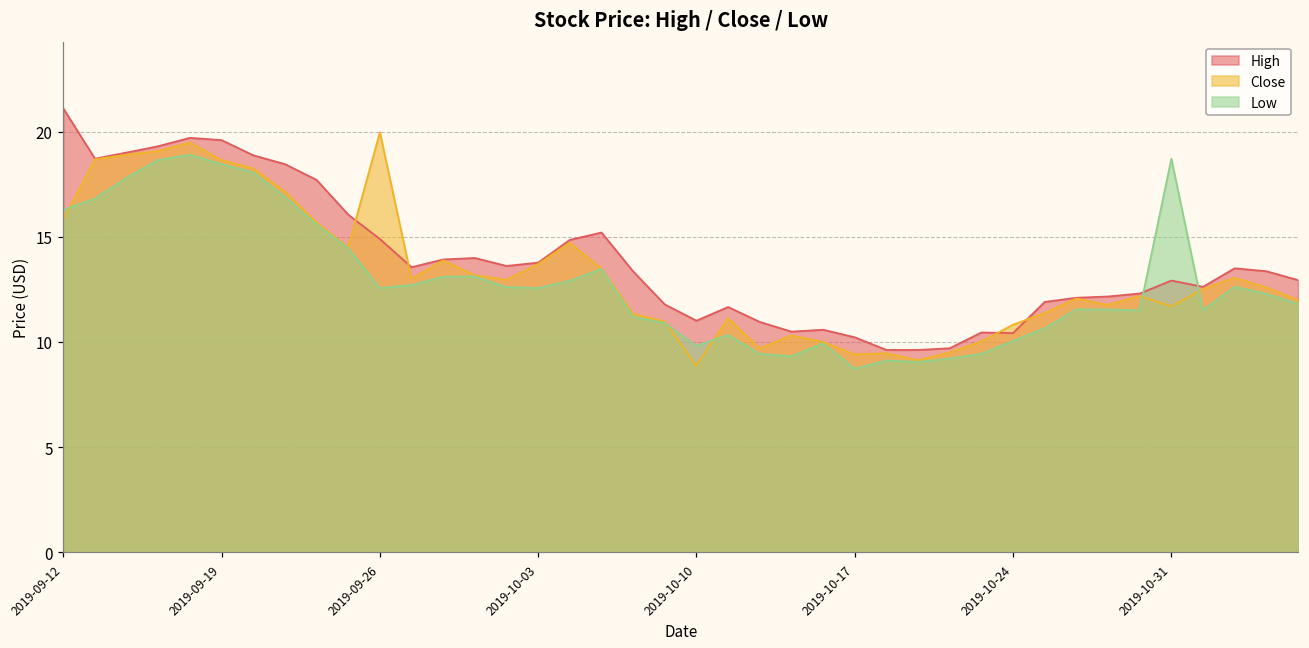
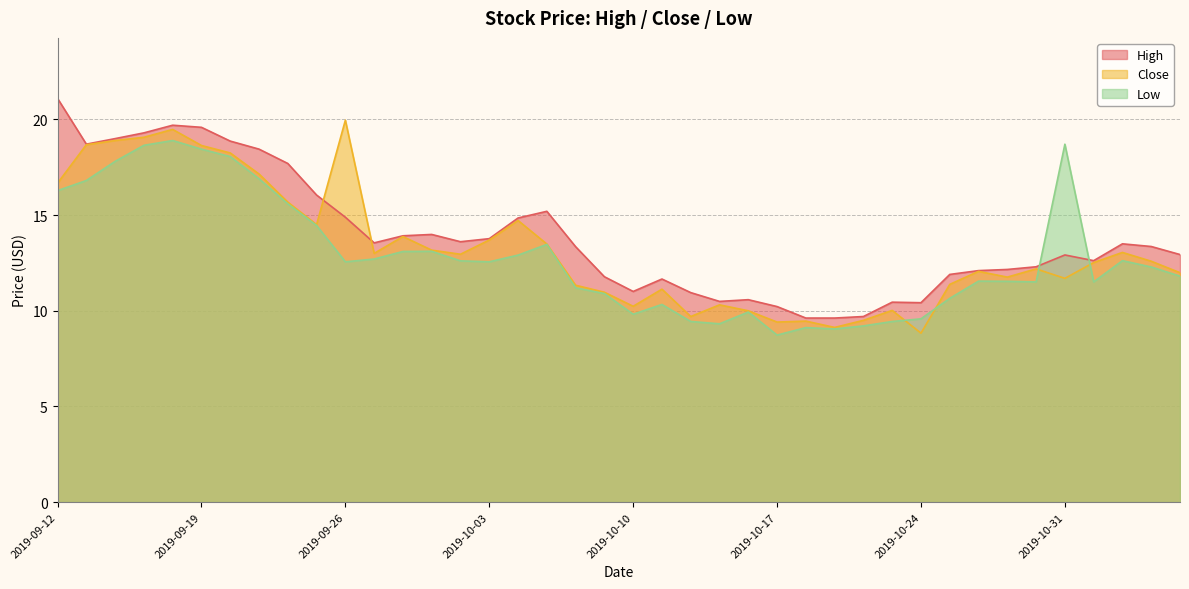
  {
    "High": {
      "2019-09-12": 21.1,
      "2019-09-19": 19.6,
      "2019-09-26": 14.9,
      "2019-10-10": 11.0,
      "2019-10-17": 10.2,
      "2019-10-24": 10.4,
      "2019-10-31": 12.9
    },
    "Close": {
-     "2019-09-12": 15.8,
+     "2019-09-12": 16.7,
      "2019-09-19": 18.6,
      "2019-09-26": 20.0,
-     "2019-10-10": 8.9,
+     "2019-10-10": 10.2,
      "2019-10-17": 9.4,
-     "2019-10-24": 10.8,
+     "2019-10-24": 8.8,
      "2019-10-31": 11.7
    },
    "Low": {
      "2019-09-12": 16.3,
      "2019-09-19": 18.5,
      "2019-09-26": 12.6,
      "2019-10-03": 12.6,
      "2019-10-10": 9.8,
      "2019-10-17": 8.7,
-     "2019-10-24": 10.1,
+     "2019-10-24": 9.6,
      "2019-10-31": 18.7
    }
  }
